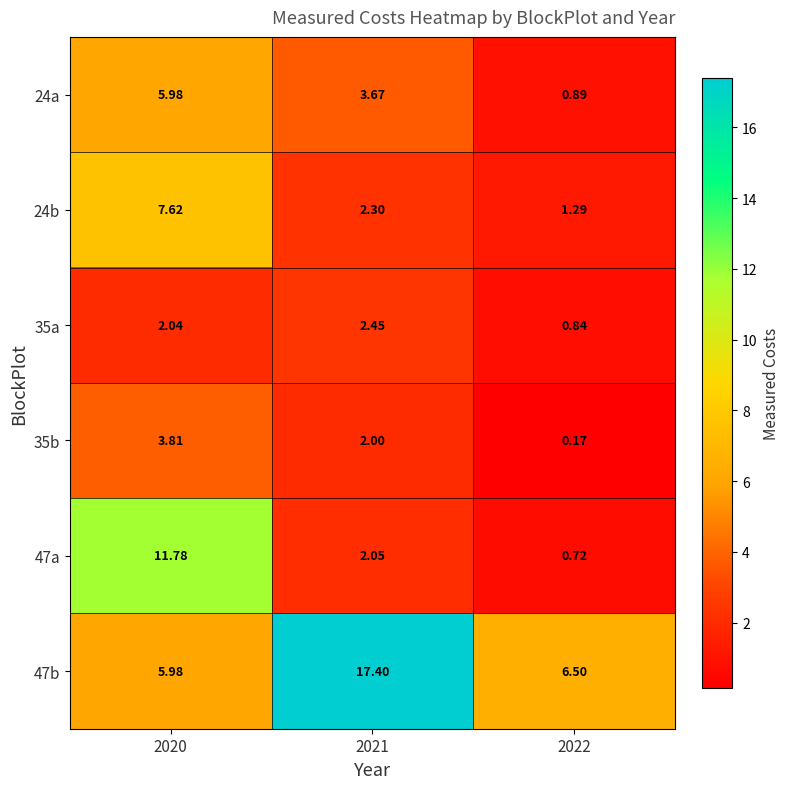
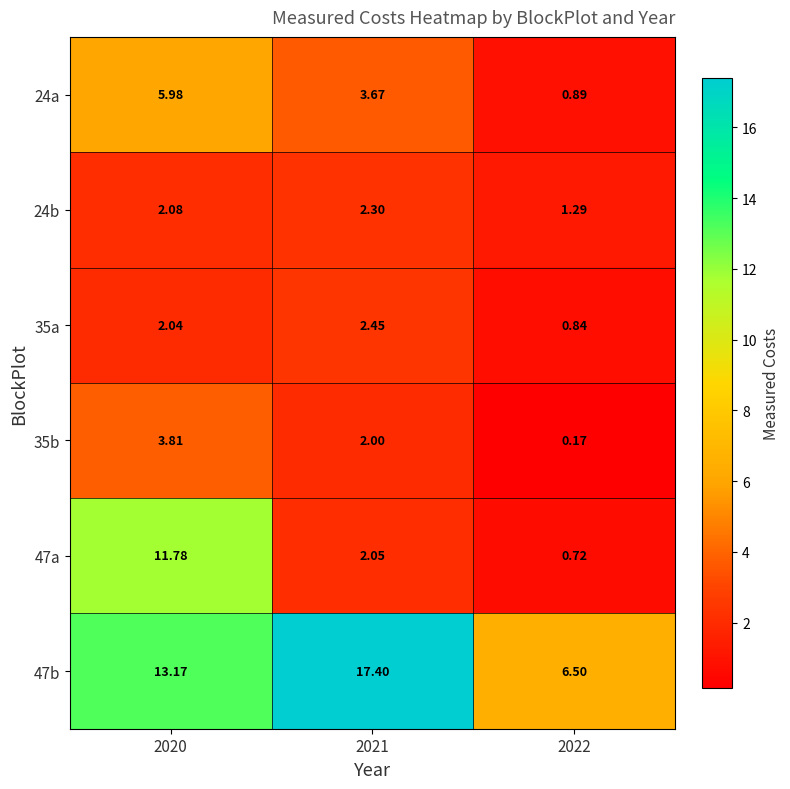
  {
    "24a": {
      "2020": 5.98,
      "2021": 3.67,
      "2022": 0.89
    },
    "24b": {
-     "2020": 7.62,
+     "2020": 2.08,
      "2021": 2.30,
      "2022": 1.29
    },
    "35a": {
      "2020": 2.04,
      "2021": 2.45,
      "2022": 0.84
    },
    "35b": {
      "2020": 3.81,
      "2021": 2.00,
      "2022": 0.17
    },
    "47a": {
      "2020": 11.78,
      "2021": 2.05,
      "2022": 0.72
    },
    "47b": {
-     "2020": 5.98,
+     "2020": 13.17,
      "2021": 17.40,
      "2022": 6.50
    }
  }
